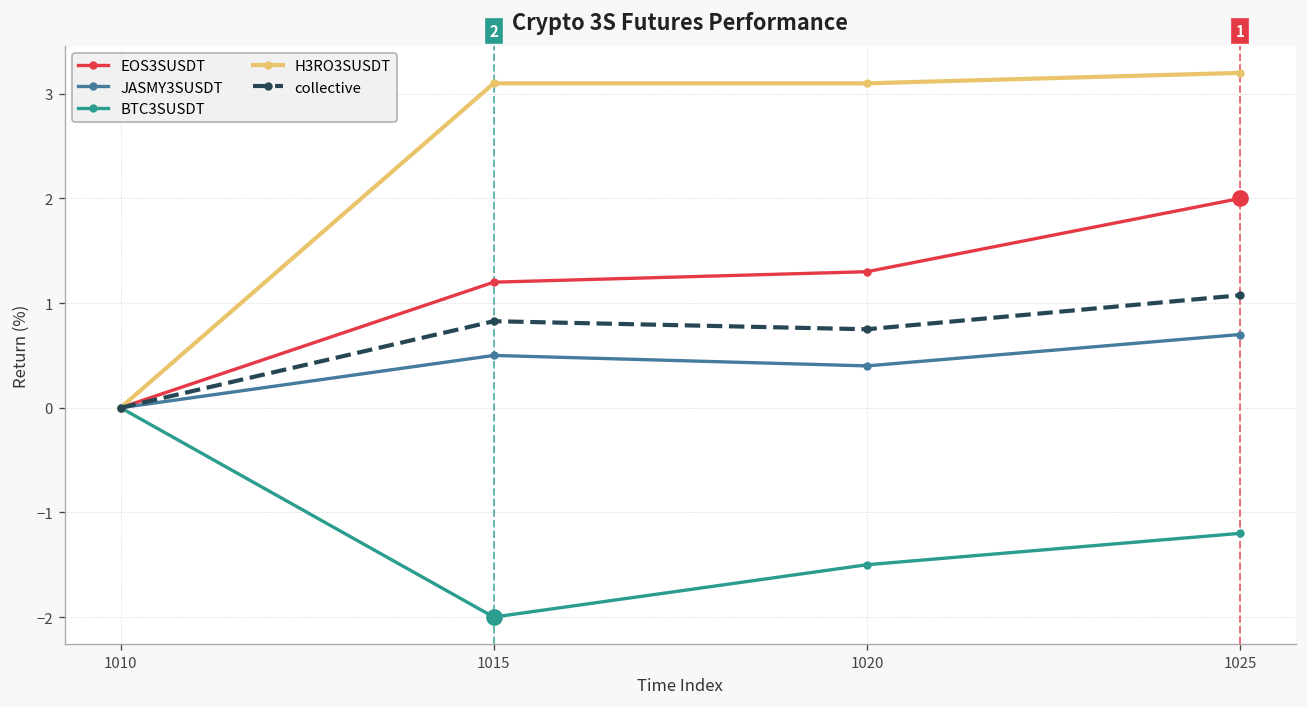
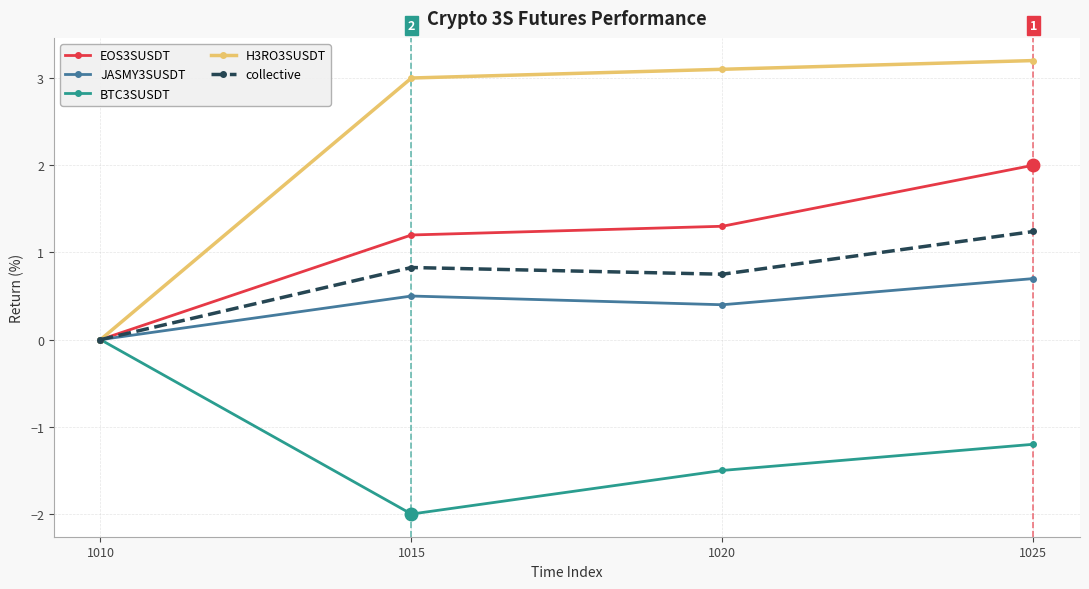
  {
    "H3RO3SUSDT": {
-     "1015": 3.1,
+     "1015": 3.0,
      "1020": 3.1,
      "1025": 3.2
    },
    "collective": {
      "1015": 0.8,
      "1020": 0.8,
-     "1025": 1.1
+     "1025": 1.2
    }
  }
